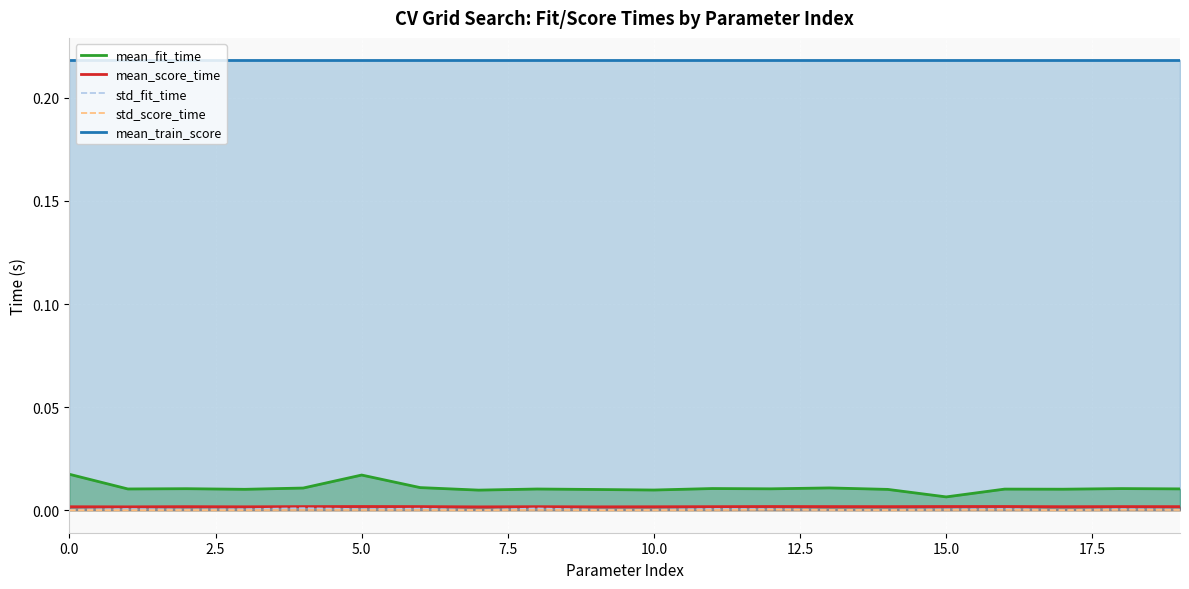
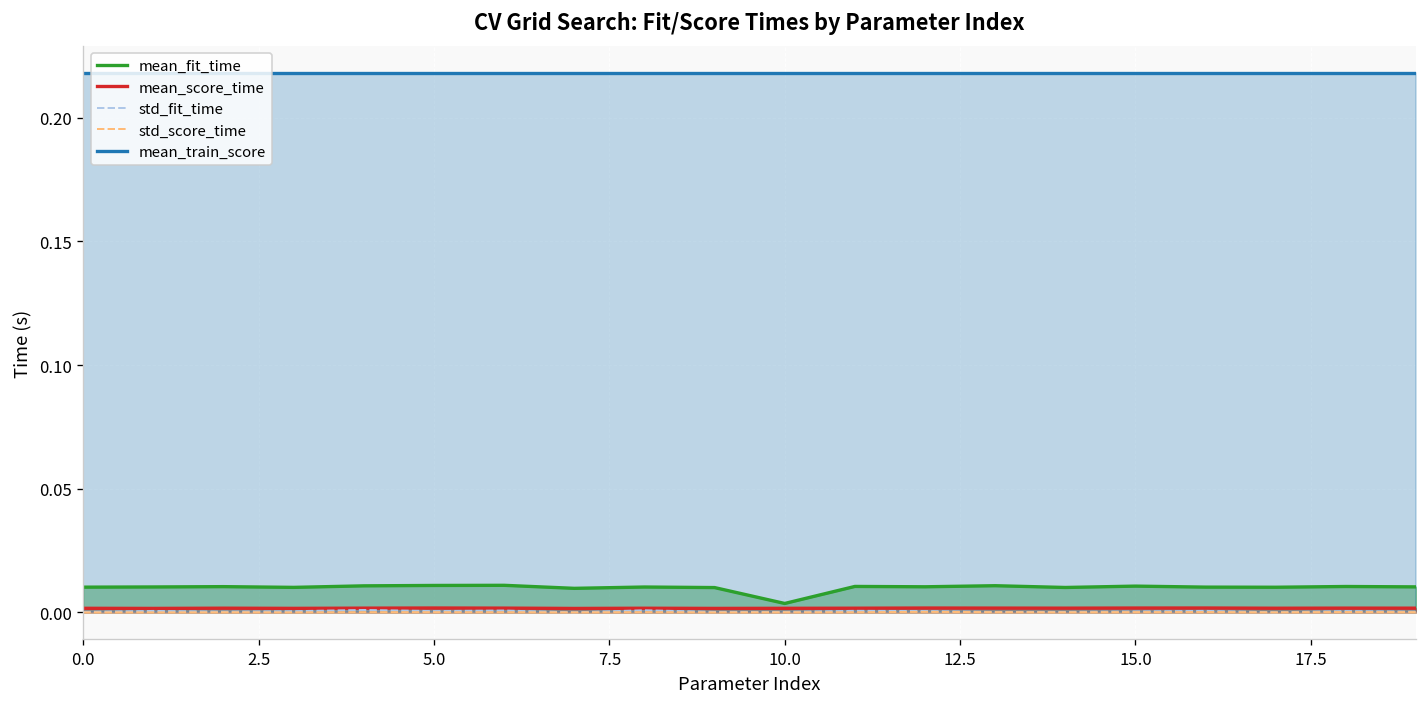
  {
    "mean_fit_time": {
-     "0.0": 0.017,
-     "5.0": 0.017,
-     "10.0": 0.010,
-     "15.0": 0.006
+     "0.0": 0.010,
+     "5.0": 0.011,
+     "10.0": 0.004,
+     "15.0": 0.011
    },
    "mean_score_time": {
      "0.0": 0.002,
      "5.0": 0.002,
      "10.0": 0.002,
      "15.0": 0.002
    },
    "mean_train_score": {
      "0.0": 0.218,
      "5.0": 0.218,
      "10.0": 0.218,
      "15.0": 0.218
    }
  }
